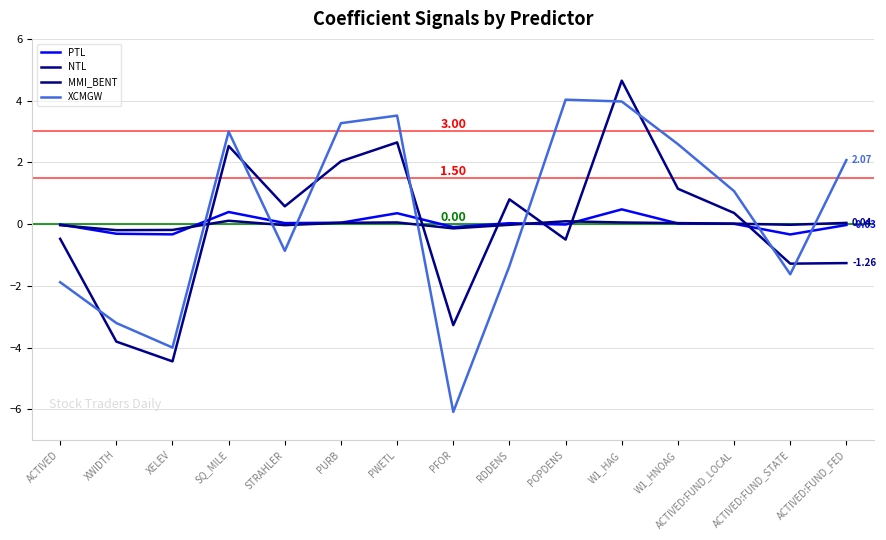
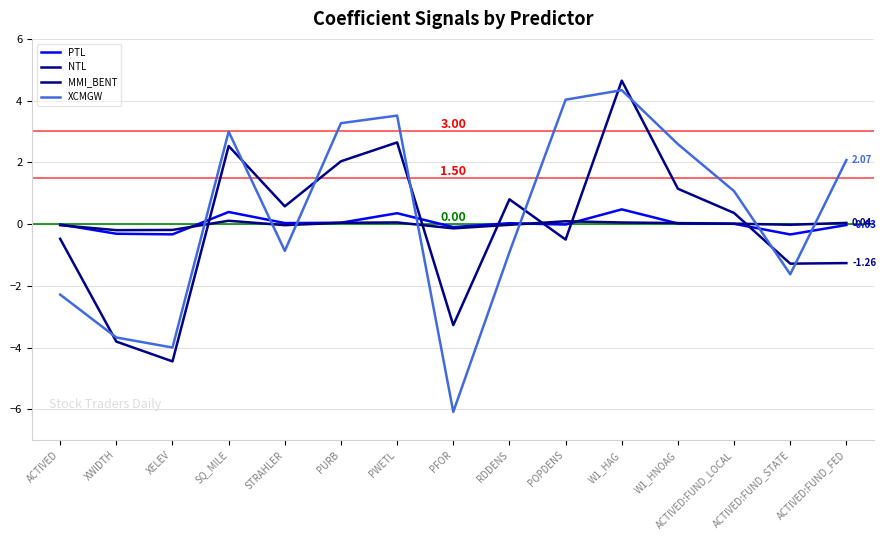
  {
    "PTL": {
      "XWIDTH": -0.3,
      "XELEV": -0.3,
      "SQ_MILE": 0.4,
      "PWETL": 0.4,
      "POPDENS": 0.0,
      "W1_HAG": 0.5,
      "ACTIVED:FUND_STATE": -0.3
    },
    "XCMGW": {
-     "ACTIVED": -1.9,
-     "XWIDTH": -3.2,
+     "ACTIVED": -2.3,
+     "XWIDTH": -3.7,
      "XELEV": -4.0,
      "SQ_MILE": 3.0,
      "STRAHLER": -0.9,
      "PURB": 3.3,
      "PWETL": 3.5,
      "PFOR": -6.1,
-     "RDDENS": -1.4,
+     "RDDENS": -0.9,
      "POPDENS": 4.0,
-     "W1_HAG": 4.0,
+     "W1_HAG": 4.3,
      "W1_HNOAG": 2.6,
      "ACTIVED:FUND_LOCAL": 1.1,
      "ACTIVED:FUND_STATE": -1.6
    }
  }
